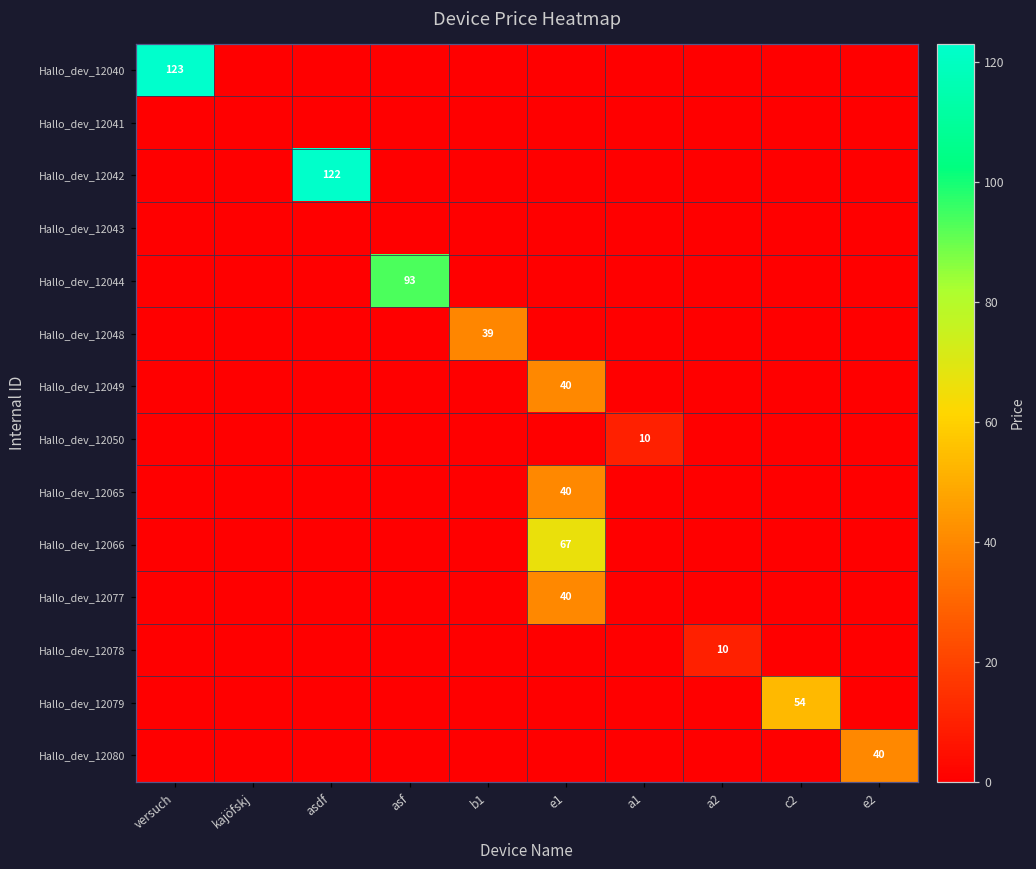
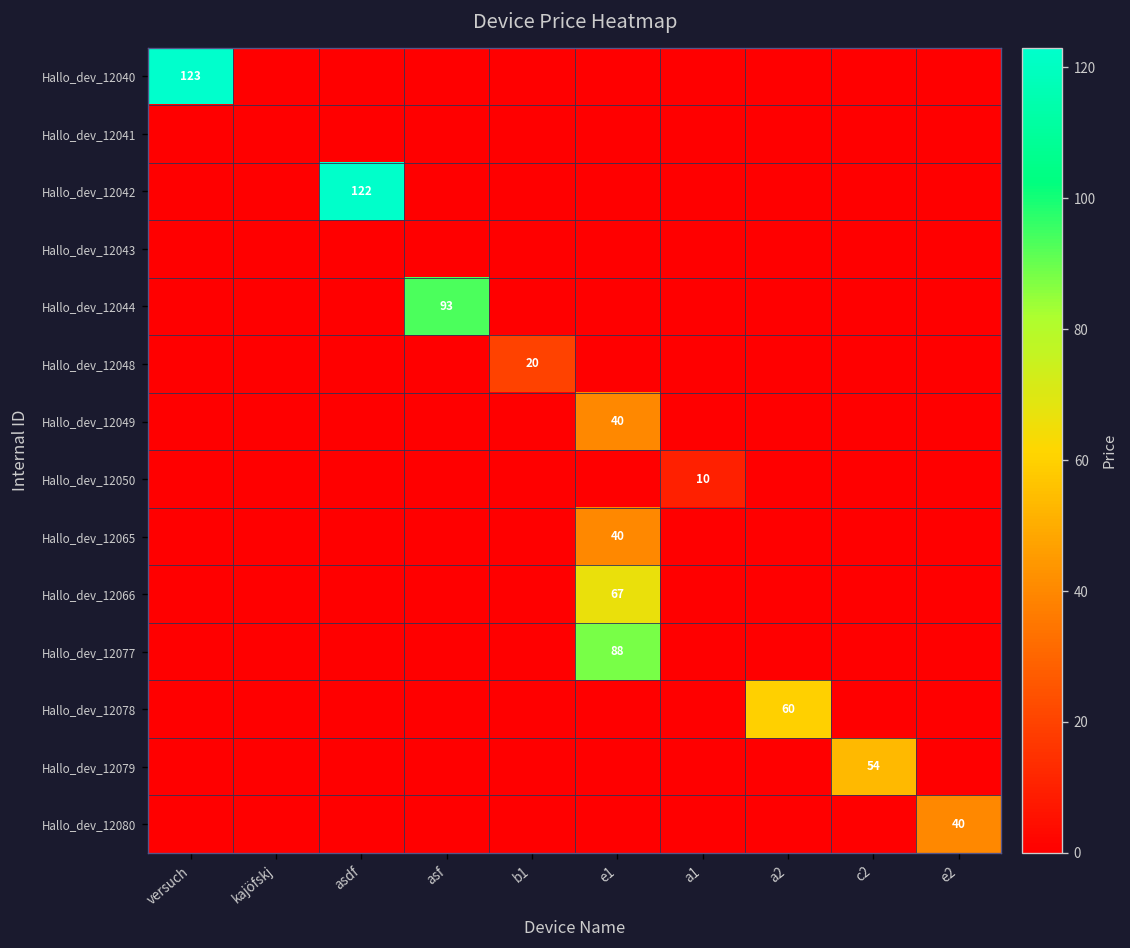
  {
    "Hallo_dev_12040": {
      "versuch": 123
    },
    "Hallo_dev_12042": {
      "asdf": 122
    },
    "Hallo_dev_12044": {
      "asf": 93
    },
    "Hallo_dev_12048": {
-     "b1": 39
+     "b1": 20
    },
    "Hallo_dev_12049": {
      "e1": 40
    },
    "Hallo_dev_12050": {
      "a1": 10
    },
    "Hallo_dev_12065": {
      "e1": 40
    },
    "Hallo_dev_12066": {
      "e1": 67
    },
    "Hallo_dev_12077": {
-     "e1": 40
+     "e1": 88
    },
    "Hallo_dev_12078": {
-     "a2": 10
+     "a2": 60
    },
    "Hallo_dev_12079": {
      "c2": 54
    },
    "Hallo_dev_12080": {
      "e2": 40
    }
  }
